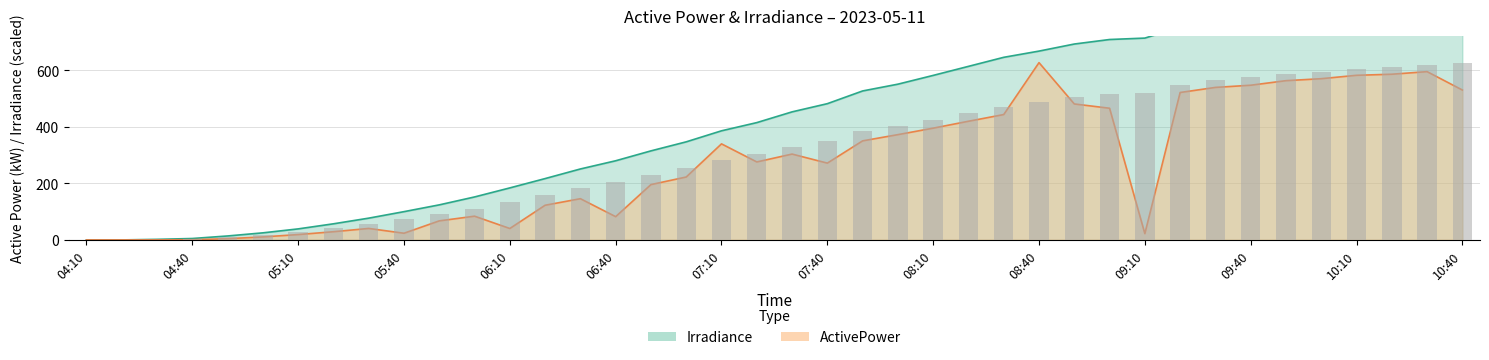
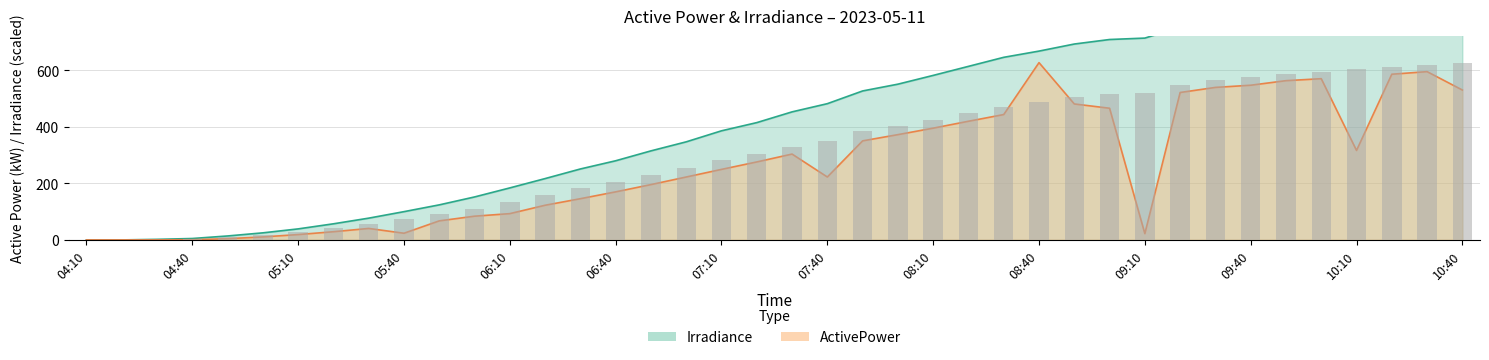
  {
    "ActivePower": {
      "05:10": 20,
      "05:40": 20,
-     "06:10": 40,
-     "06:40": 80,
-     "07:10": 340,
-     "07:40": 270,
+     "06:10": 90,
+     "06:40": 170,
+     "07:10": 250,
+     "07:40": 220,
      "08:10": 400,
      "08:40": 630,
      "09:10": 20,
      "09:40": 550,
-     "10:10": 580,
+     "10:10": 320,
      "10:40": 530
    }
  }
